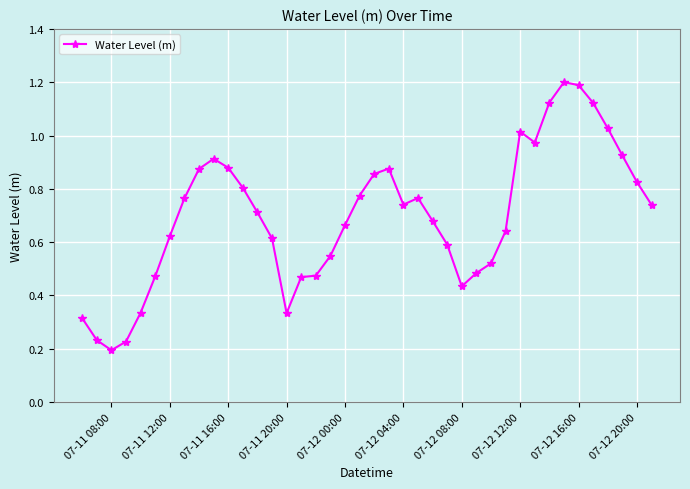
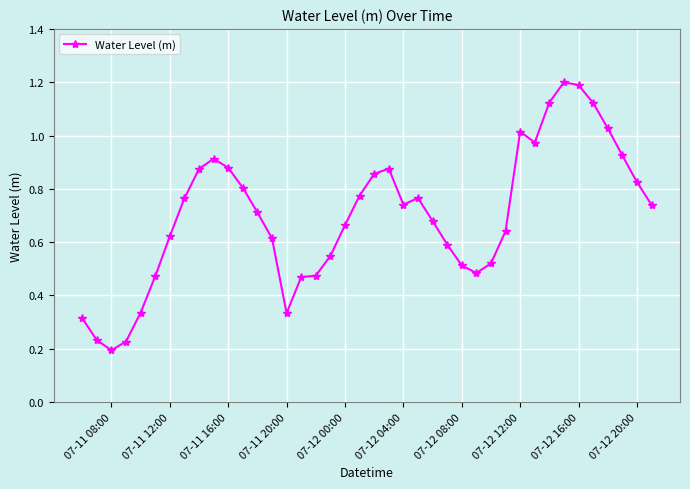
  {
    "07-11 08:00": 0.19,
    "07-11 12:00": 0.62,
    "07-11 16:00": 0.88,
    "07-11 20:00": 0.33,
    "07-12 00:00": 0.66,
    "07-12 04:00": 0.74,
-   "07-12 08:00": 0.43,
+   "07-12 08:00": 0.51,
    "07-12 12:00": 1.01,
    "07-12 16:00": 1.19,
    "07-12 20:00": 0.83
  }
